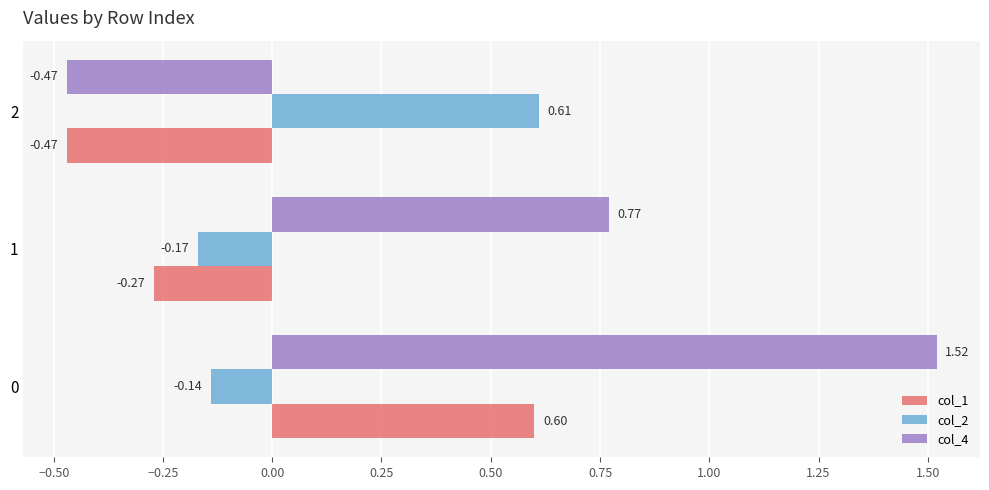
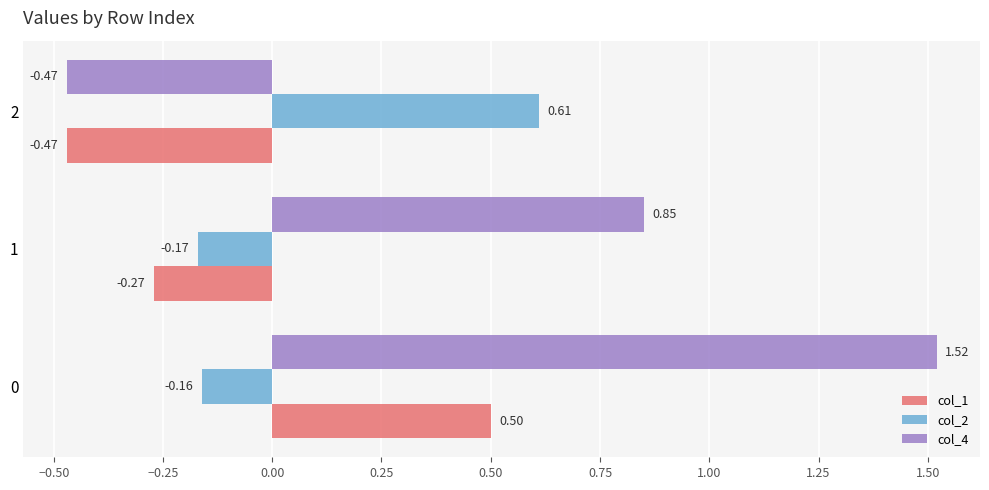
  {
    "col_1": {
      "2": -0.47,
      "1": -0.27,
-     "0": 0.60
+     "0": 0.50
    },
    "col_2": {
      "2": 0.61,
      "1": -0.17,
-     "0": -0.14
+     "0": -0.16
    },
    "col_4": {
      "2": -0.47,
-     "1": 0.77,
+     "1": 0.85,
      "0": 1.52
    }
  }
